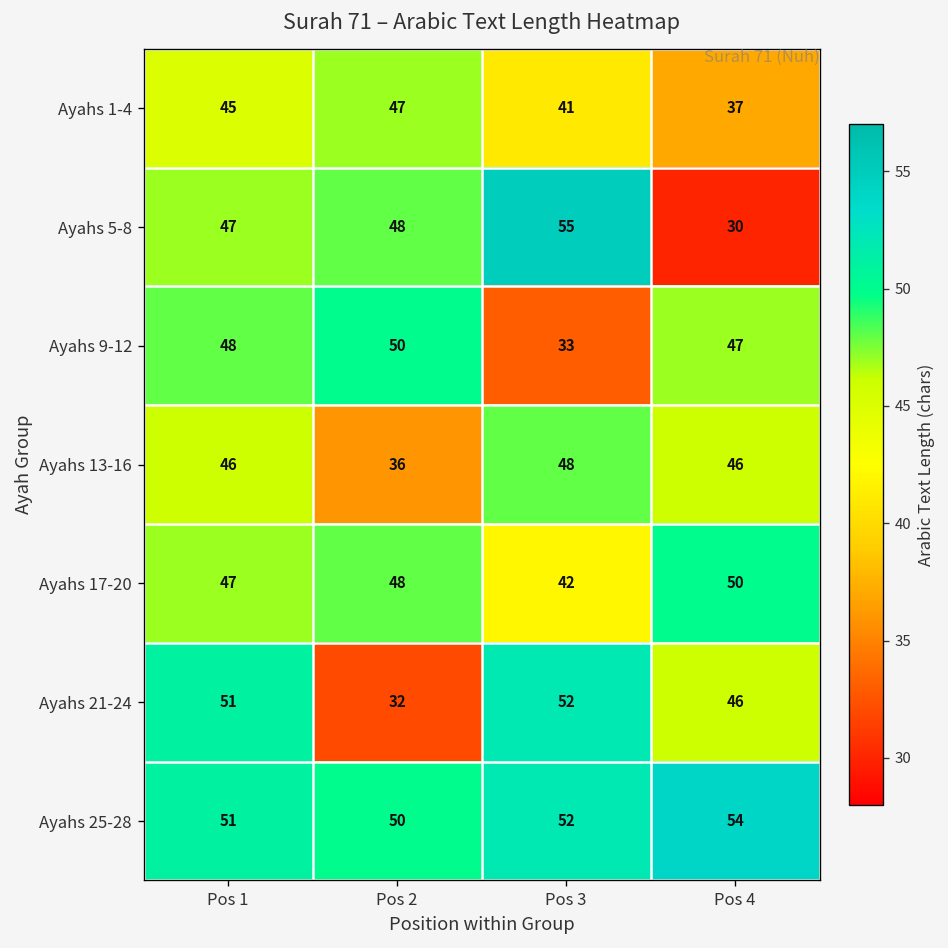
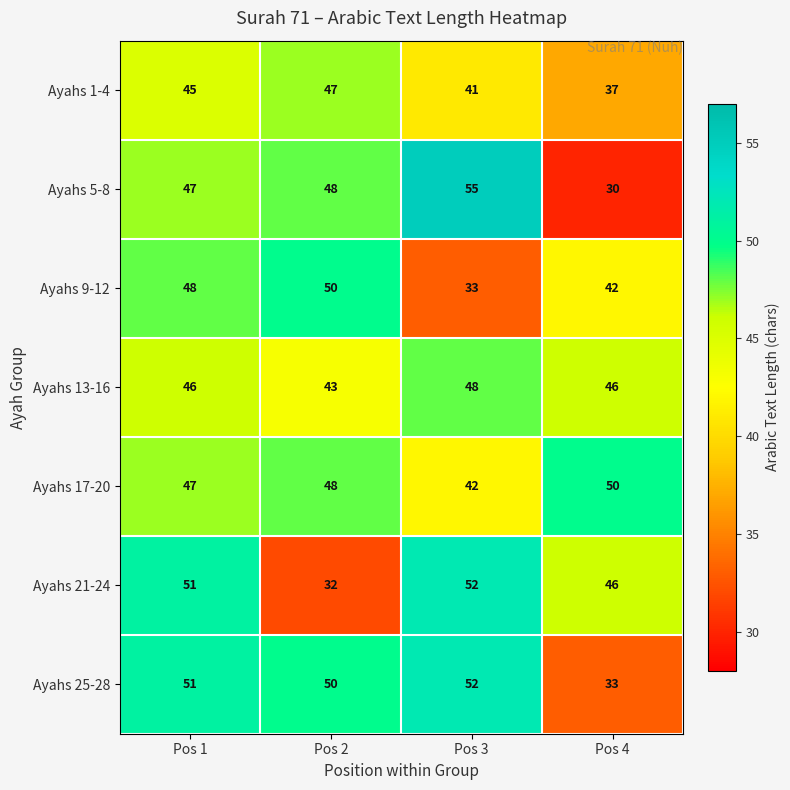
  {
    "Ayahs 1-4": {
      "Pos 1": 45,
      "Pos 2": 47,
      "Pos 3": 41
    },
    "Ayahs 5-8": {
      "Pos 1": 47,
      "Pos 2": 48,
      "Pos 3": 55,
      "Pos 4": 30
    },
    "Ayahs 9-12": {
      "Pos 1": 48,
      "Pos 2": 50,
      "Pos 3": 33,
-     "Pos 4": 47
+     "Pos 4": 42
    },
    "Ayahs 13-16": {
      "Pos 1": 46,
-     "Pos 2": 36,
+     "Pos 2": 43,
      "Pos 3": 48,
      "Pos 4": 46
    },
    "Ayahs 17-20": {
      "Pos 1": 47,
      "Pos 2": 48,
      "Pos 3": 42,
      "Pos 4": 50
    },
    "Ayahs 21-24": {
      "Pos 1": 51,
      "Pos 2": 32,
      "Pos 3": 52,
      "Pos 4": 46
    },
    "Ayahs 25-28": {
      "Pos 1": 51,
      "Pos 2": 50,
      "Pos 3": 52,
-     "Pos 4": 54
+     "Pos 4": 33
    }
  }
